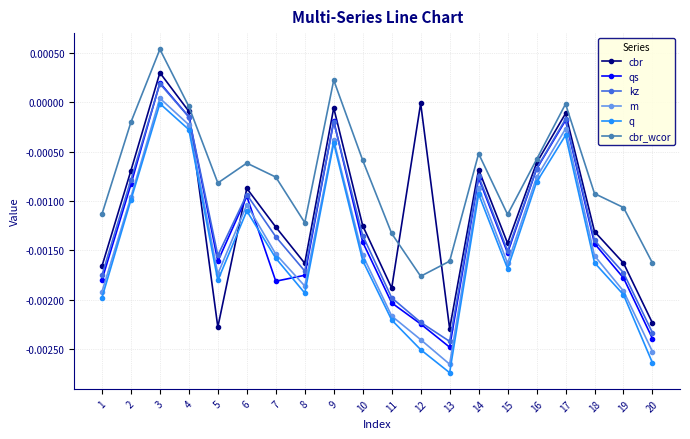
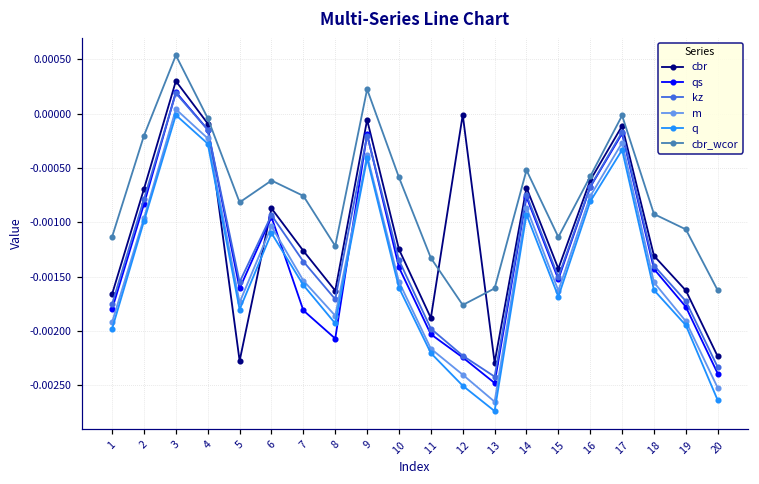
  {
    "cbr": {
      "1": -0.0017,
      "2": -0.0007,
      "3": 0.0003,
      "4": -0.0001,
      "5": -0.0023,
      "6": -0.0009,
      "7": -0.0013,
      "8": -0.0016,
      "9": -0.0001,
      "10": -0.0012,
      "11": -0.0019,
      "12": 0.0000,
      "13": -0.0023,
      "14": -0.0007,
      "15": -0.0014,
      "16": -0.0006,
      "17": -0.0001,
      "18": -0.0013,
      "19": -0.0016,
      "20": -0.0022
    },
    "qs": {
      "1": -0.0018,
      "2": -0.0008,
      "5": -0.0016,
      "7": -0.0018,
-     "8": -0.0018,
+     "8": -0.0021,
      "10": -0.0014,
      "11": -0.0020,
      "13": -0.0025,
      "18": -0.0014,
      "19": -0.0018,
      "20": -0.0024
    },
    "q": {
      "1": -0.0020,
      "2": -0.0010,
      "3": 0.0000,
      "4": -0.0003,
      "5": -0.0018,
      "6": -0.0011,
      "7": -0.0016,
      "8": -0.0019,
      "9": -0.0004,
      "10": -0.0016,
      "11": -0.0022,
      "12": -0.0025,
      "13": -0.0027,
      "14": -0.0009,
      "15": -0.0017,
      "16": -0.0008,
      "17": -0.0003,
      "18": -0.0016,
      "19": -0.0019,
      "20": -0.0026
    }
  }
